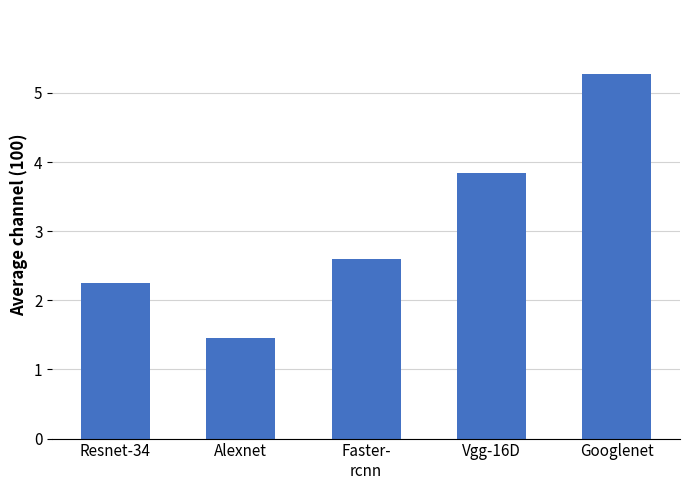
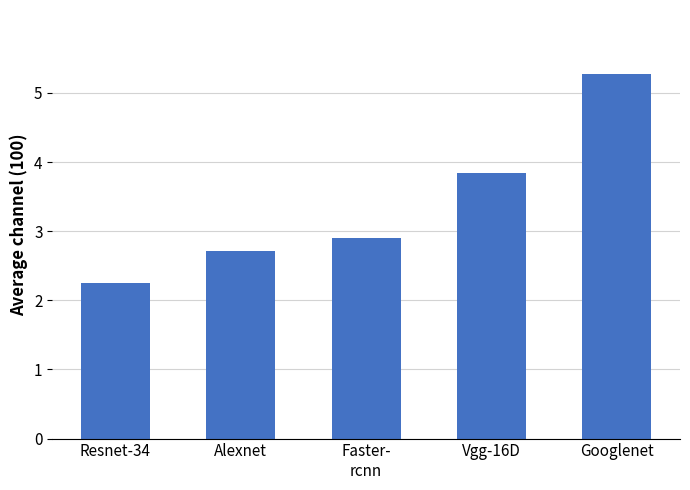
  {
    "Resnet-34": 2.3,
-   "Alexnet": 1.5,
-   "Faster- rcnn": 2.6,
+   "Alexnet": 2.7,
+   "Faster- rcnn": 2.9,
    "Vgg-16D": 3.8,
    "Googlenet": 5.3
  }
